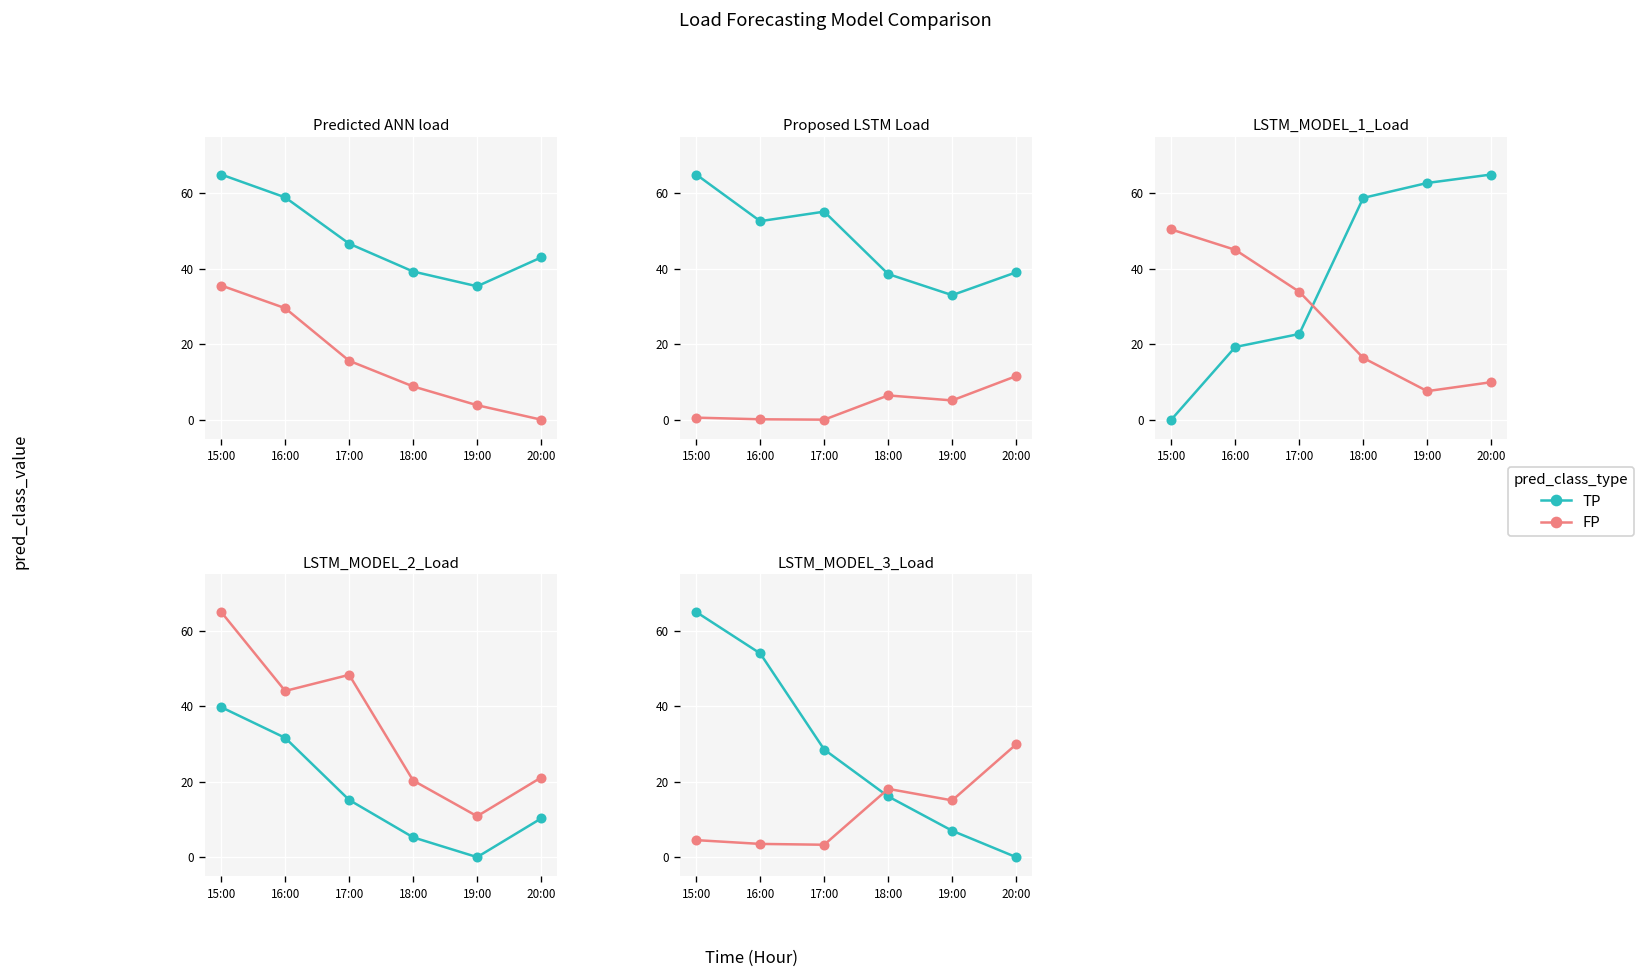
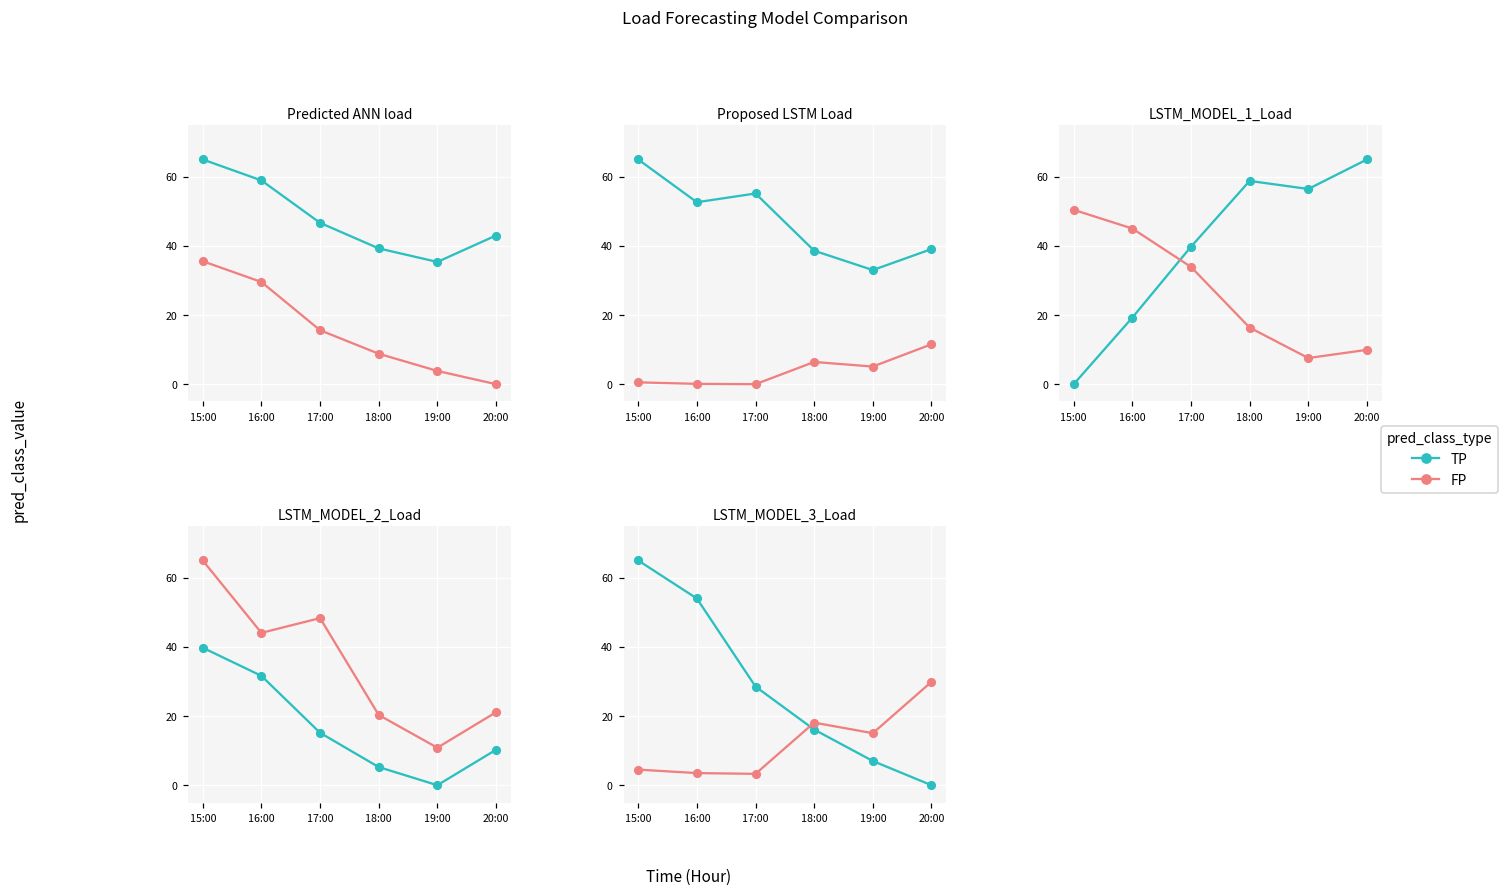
  {
    "Predicted ANN load": {
      "TP": {
        "15:00": 65,
        "16:00": 59,
        "17:00": 47,
        "18:00": 39,
        "19:00": 35,
        "20:00": 43
      },
      "FP": {
        "15:00": 36,
        "16:00": 30,
        "17:00": 16,
        "18:00": 9,
        "19:00": 4,
        "20:00": 0
      }
    },
    "Proposed LSTM Load": {
      "TP": {
        "15:00": 65,
        "16:00": 53,
        "17:00": 55,
        "18:00": 39,
        "19:00": 33,
        "20:00": 39
      },
      "FP": {
        "15:00": 1,
        "16:00": 0,
        "17:00": 0,
        "18:00": 6,
        "19:00": 5,
        "20:00": 12
      }
    },
    "LSTM_MODEL_1_Load": {
      "TP": {
        "15:00": 0,
        "16:00": 19,
-       "17:00": 23,
+       "17:00": 40,
        "18:00": 59,
-       "19:00": 63,
+       "19:00": 56,
        "20:00": 65
      },
      "FP": {
        "15:00": 50,
        "16:00": 45,
        "17:00": 34,
        "18:00": 16,
        "19:00": 8,
        "20:00": 10
      }
    },
    "LSTM_MODEL_2_Load": {
      "TP": {
        "15:00": 40,
        "16:00": 32,
        "17:00": 15,
        "18:00": 5,
        "19:00": 0,
        "20:00": 10
      },
      "FP": {
        "15:00": 65,
        "16:00": 44,
        "17:00": 48,
        "18:00": 20,
        "19:00": 11,
        "20:00": 21
      }
    },
    "LSTM_MODEL_3_Load": {
      "TP": {
        "15:00": 65,
        "16:00": 54,
        "17:00": 29,
        "18:00": 16,
        "19:00": 7,
        "20:00": 0
      },
      "FP": {
        "15:00": 5,
        "16:00": 4,
        "17:00": 3,
        "18:00": 18,
        "19:00": 15,
        "20:00": 30
      }
    }
  }
